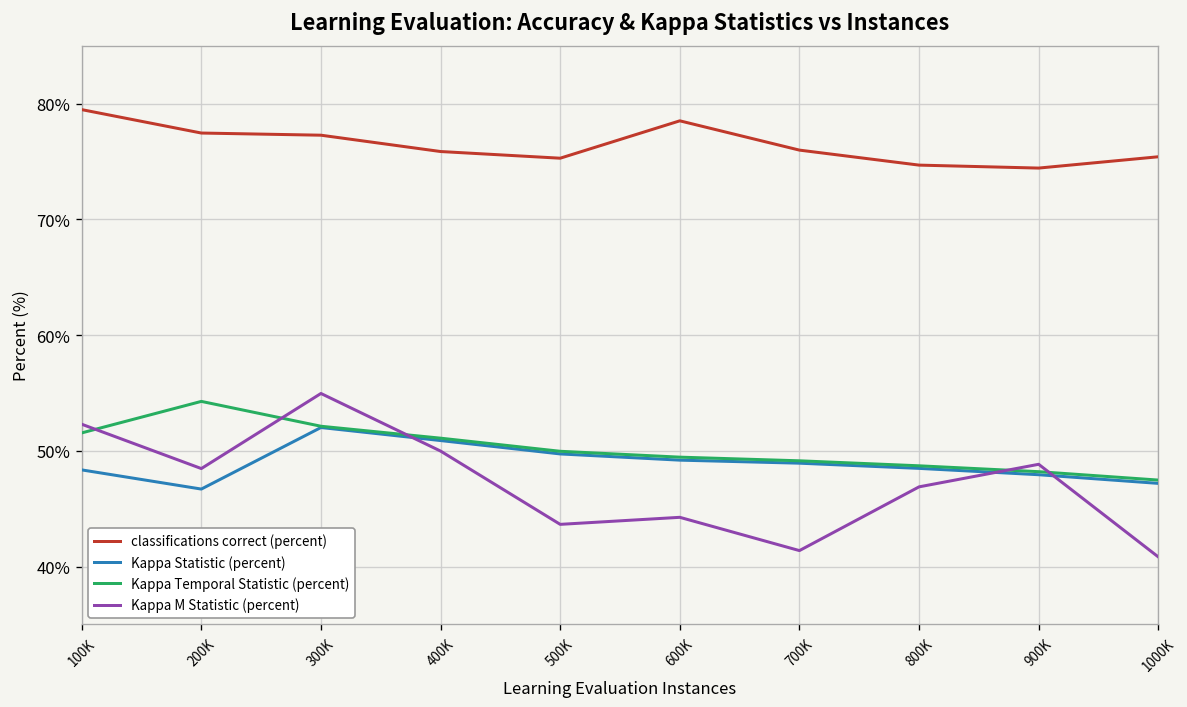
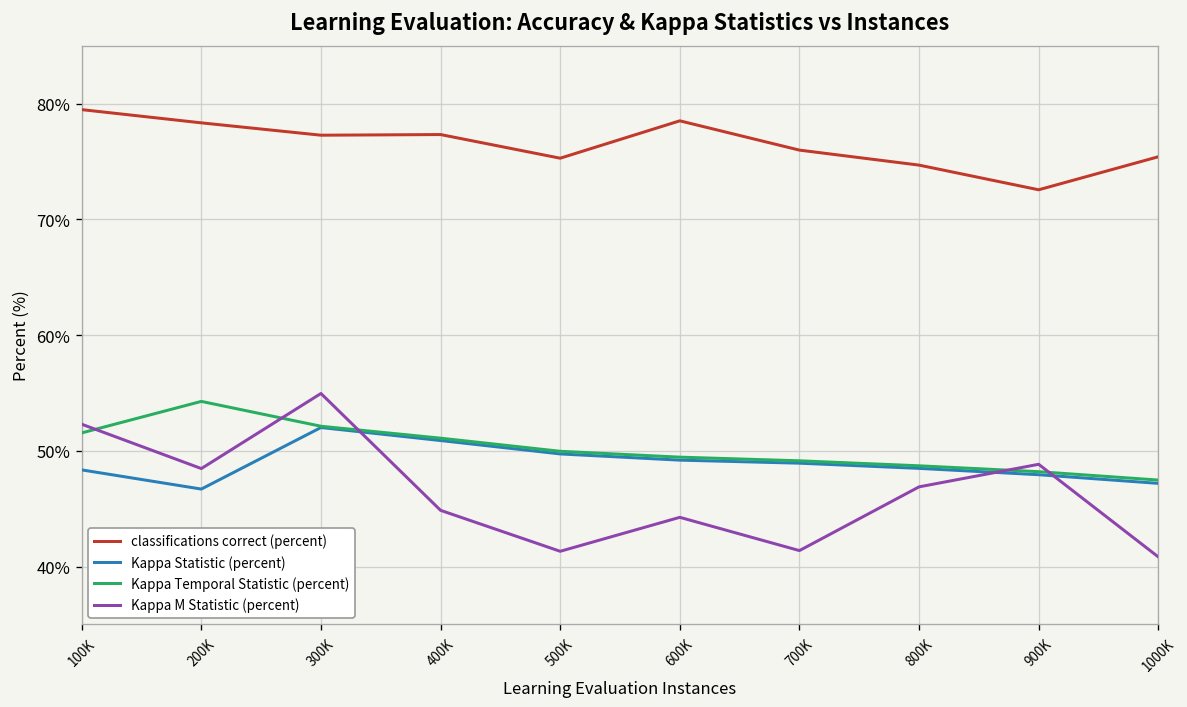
  {
    "classifications correct (percent)": {
      "100K": "79%",
-     "200K": "77%",
+     "200K": "78%",
      "300K": "77%",
-     "400K": "76%",
+     "400K": "77%",
      "500K": "75%",
      "600K": "79%",
      "700K": "76%",
      "800K": "75%",
-     "900K": "74%",
+     "900K": "73%",
      "1000K": "75%"
    },
    "Kappa Statistic (percent)": {
      "100K": "48%",
      "200K": "47%",
      "1000K": "47%"
    },
    "Kappa Temporal Statistic (percent)": {
      "100K": "52%",
      "200K": "54%",
      "1000K": "47%"
    },
    "Kappa M Statistic (percent)": {
      "100K": "52%",
      "200K": "48%",
      "300K": "55%",
-     "400K": "50%",
-     "500K": "44%",
+     "400K": "45%",
+     "500K": "41%",
      "600K": "44%",
      "700K": "41%",
      "800K": "47%",
      "900K": "49%",
      "1000K": "41%"
    }
  }
